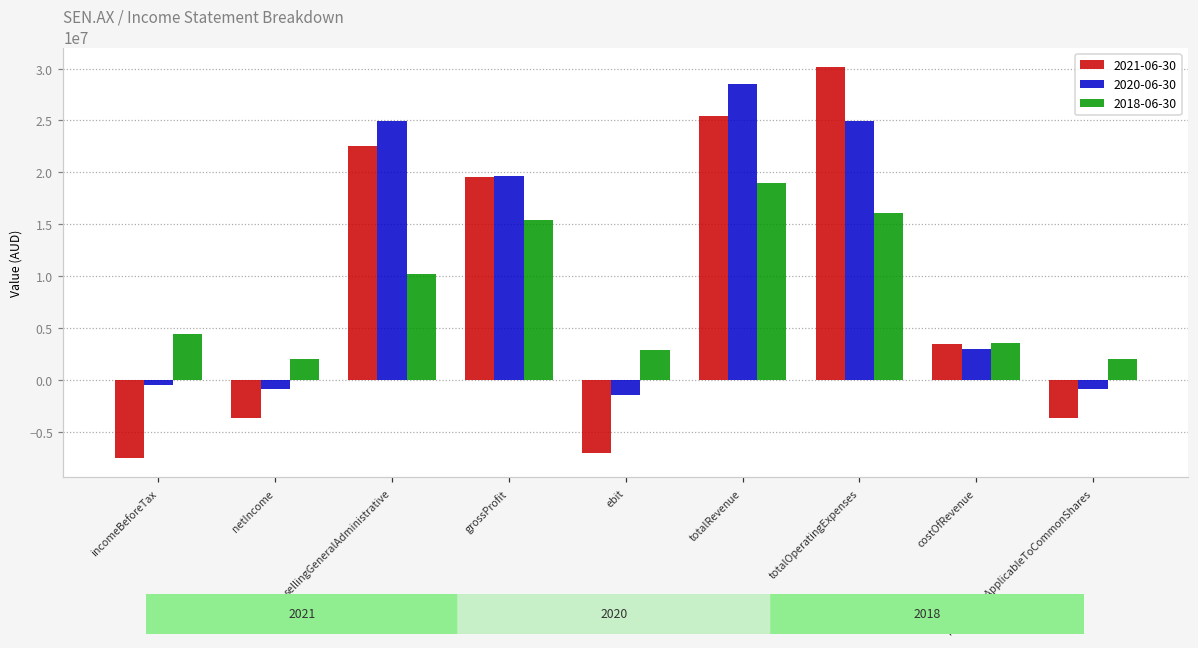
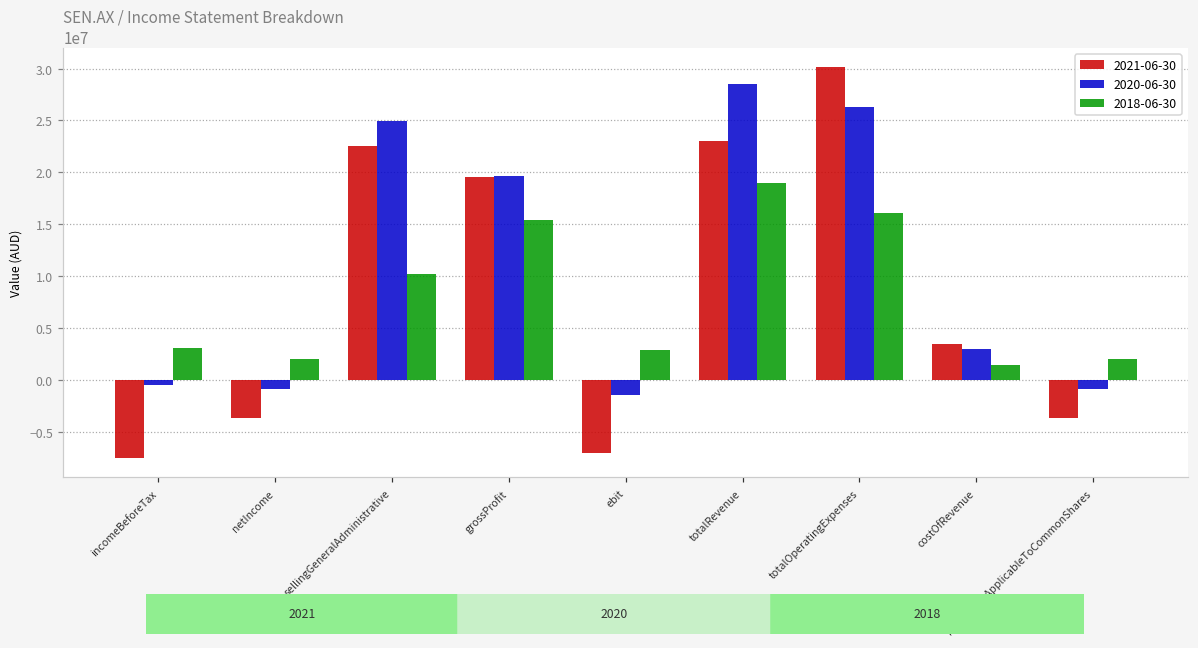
  {
    "2021-06-30": {
      "incomeBeforeTax": -8000000,
      "netIncome": -4000000,
      "sellingGeneralAdministrative": 23000000,
      "grossProfit": 20000000,
      "ebit": -7000000,
-     "totalRevenue": 25000000,
+     "totalRevenue": 23000000,
      "totalOperatingExpenses": 30000000,
      "costOfRevenue": 3000000,
      "netIncomeApplicableToCommonShares": -4000000
    },
    "2020-06-30": {
      "incomeBeforeTax": -1000000,
      "netIncome": -1000000,
      "sellingGeneralAdministrative": 25000000,
      "grossProfit": 20000000,
      "ebit": -1000000,
      "totalRevenue": 28000000,
-     "totalOperatingExpenses": 25000000,
+     "totalOperatingExpenses": 26000000,
      "costOfRevenue": 3000000,
      "netIncomeApplicableToCommonShares": -1000000
    },
    "2018-06-30": {
-     "incomeBeforeTax": 4000000,
+     "incomeBeforeTax": 3000000,
      "netIncome": 2000000,
      "sellingGeneralAdministrative": 10000000,
      "grossProfit": 15000000,
      "ebit": 3000000,
      "totalRevenue": 19000000,
      "totalOperatingExpenses": 16000000,
-     "costOfRevenue": 4000000,
+     "costOfRevenue": 1000000,
      "netIncomeApplicableToCommonShares": 2000000
    }
  }
